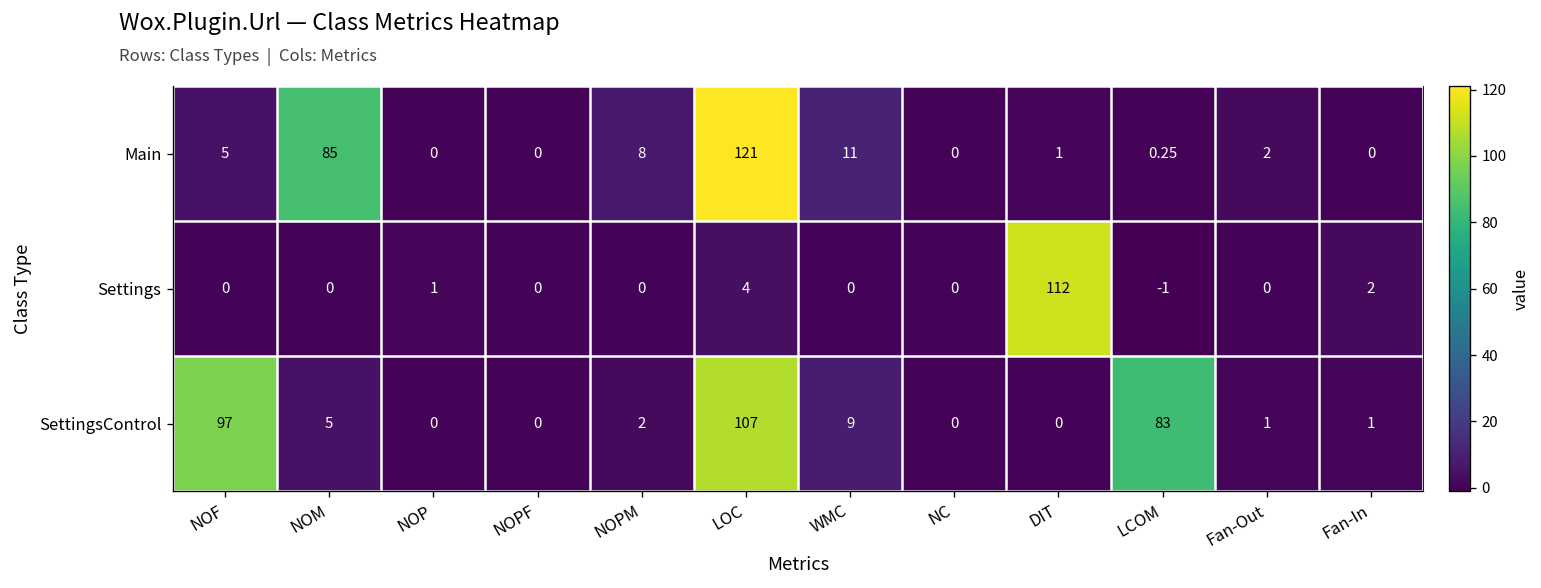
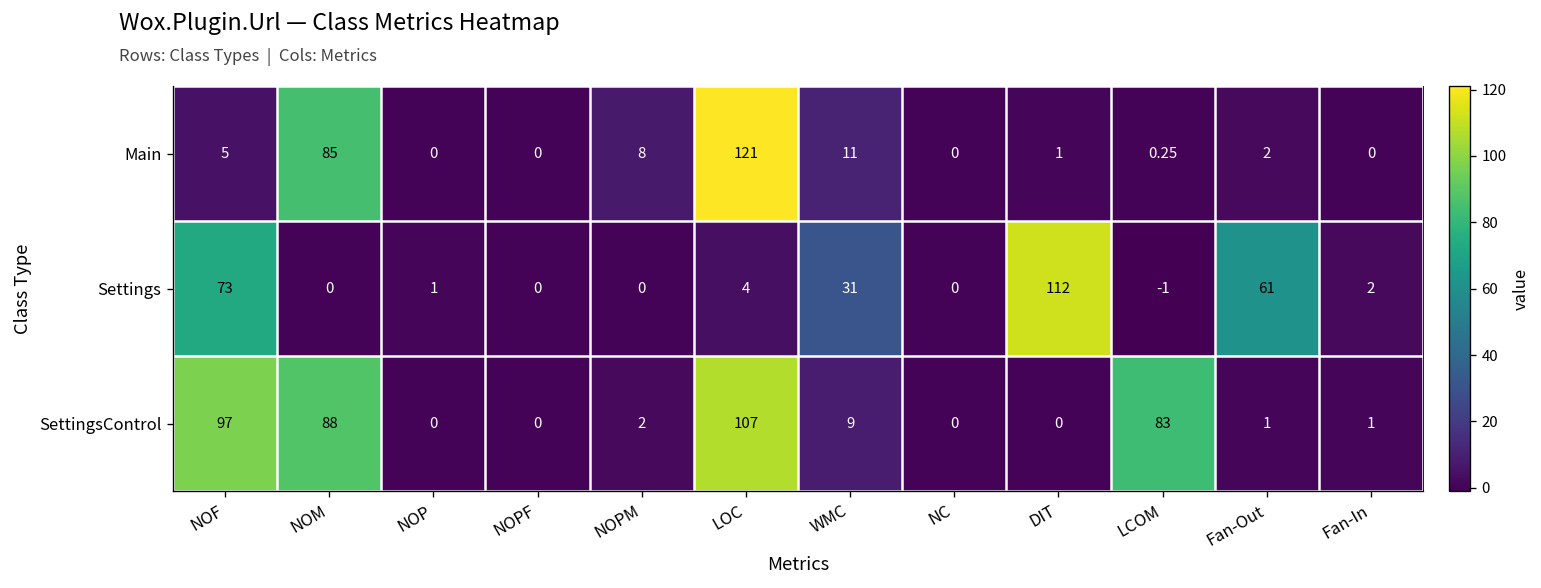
  {
    "Main": {
      "NOF": 5,
      "NOM": 85,
      "NOP": 0,
      "NOPF": 0,
      "NOPM": 8,
      "LOC": 121,
      "WMC": 11,
      "NC": 0,
      "DIT": 1,
      "LCOM": 0.25,
      "Fan-Out": 2,
      "Fan-In": 0
    },
    "Settings": {
-     "NOF": 0,
+     "NOF": 73,
      "NOM": 0,
      "NOP": 1,
      "NOPF": 0,
      "NOPM": 0,
      "LOC": 4,
-     "WMC": 0,
+     "WMC": 31,
      "NC": 0,
      "DIT": 112,
      "LCOM": -1,
-     "Fan-Out": 0,
+     "Fan-Out": 61,
      "Fan-In": 2
    },
    "SettingsControl": {
      "NOF": 97,
-     "NOM": 5,
+     "NOM": 88,
      "NOP": 0,
      "NOPF": 0,
      "NOPM": 2,
      "LOC": 107,
      "WMC": 9,
      "NC": 0,
      "DIT": 0,
      "LCOM": 83,
      "Fan-Out": 1,
      "Fan-In": 1
    }
  }
